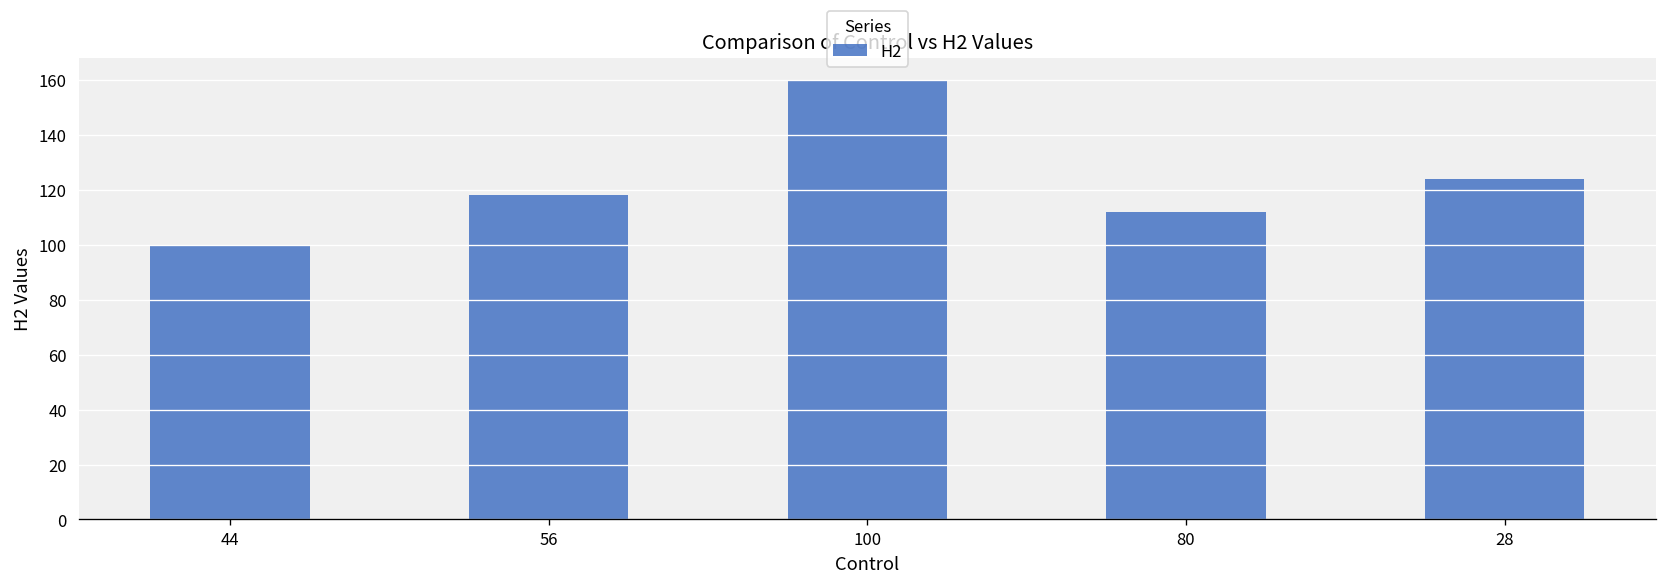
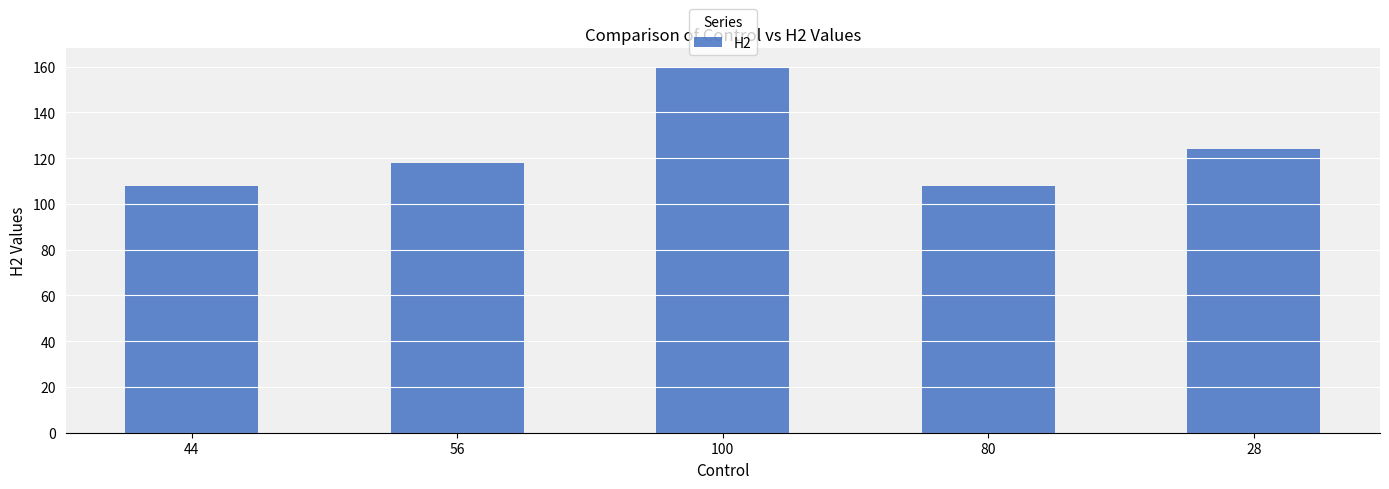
  {
-   "44": 100,
+   "44": 108,
    "56": 118,
    "100": 160,
-   "80": 112,
+   "80": 108,
    "28": 124
  }
